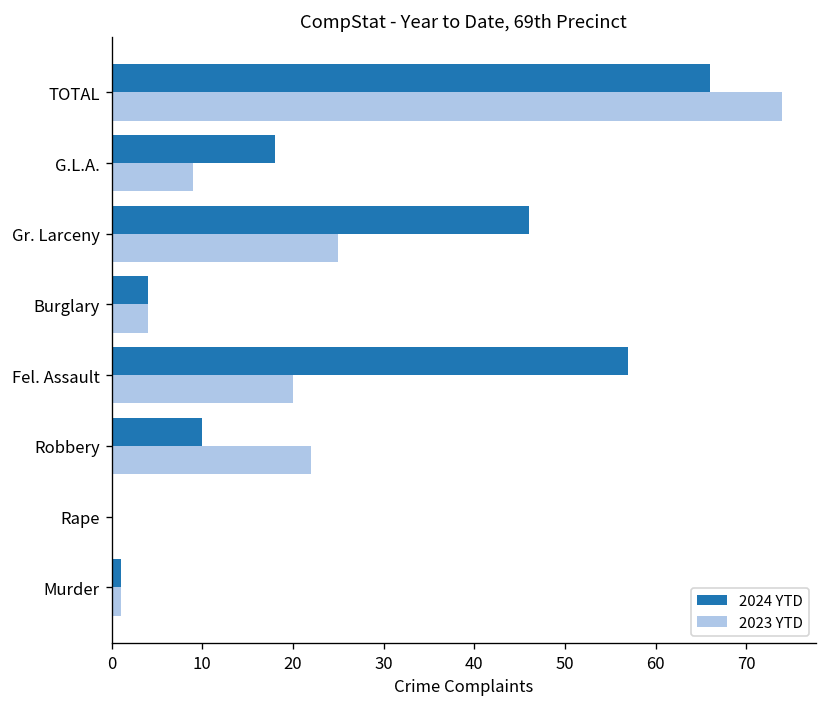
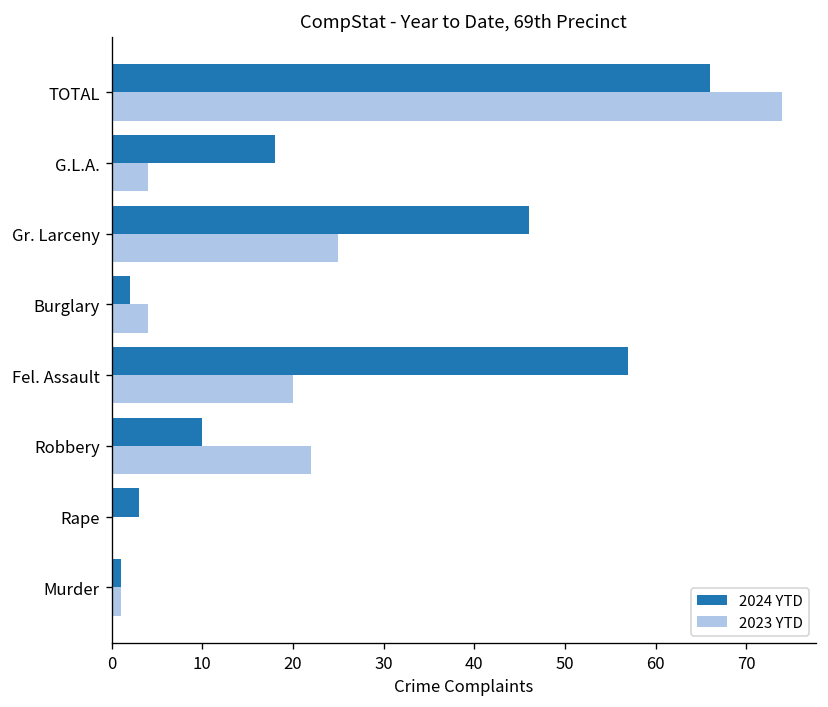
  {
    "2024 YTD": {
      "TOTAL": 66,
      "G.L.A.": 18,
      "Gr. Larceny": 46,
-     "Burglary": 4,
+     "Burglary": 2,
      "Fel. Assault": 57,
      "Robbery": 10,
-     "Rape": 0,
+     "Rape": 3,
      "Murder": 1
    },
    "2023 YTD": {
      "TOTAL": 74,
-     "G.L.A.": 9,
+     "G.L.A.": 4,
      "Gr. Larceny": 25,
      "Burglary": 4,
      "Fel. Assault": 20,
      "Robbery": 22,
      "Rape": 0,
      "Murder": 1
    }
  }
